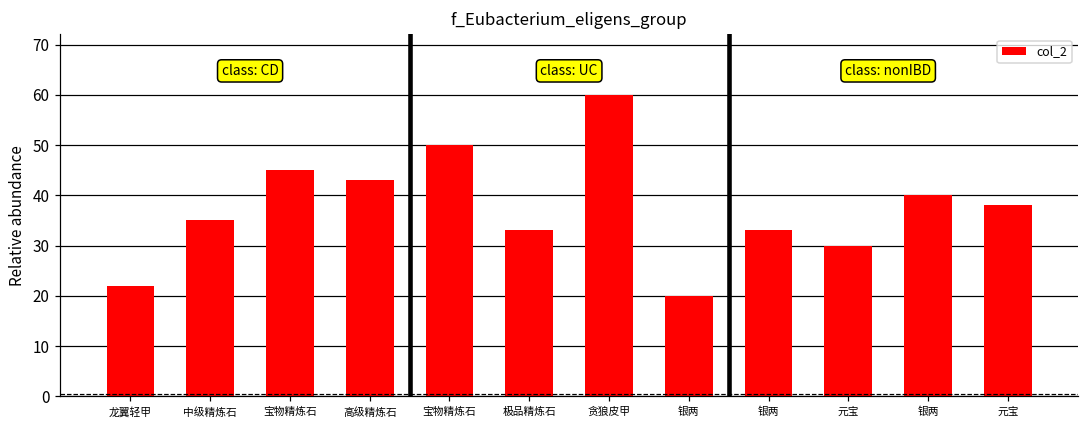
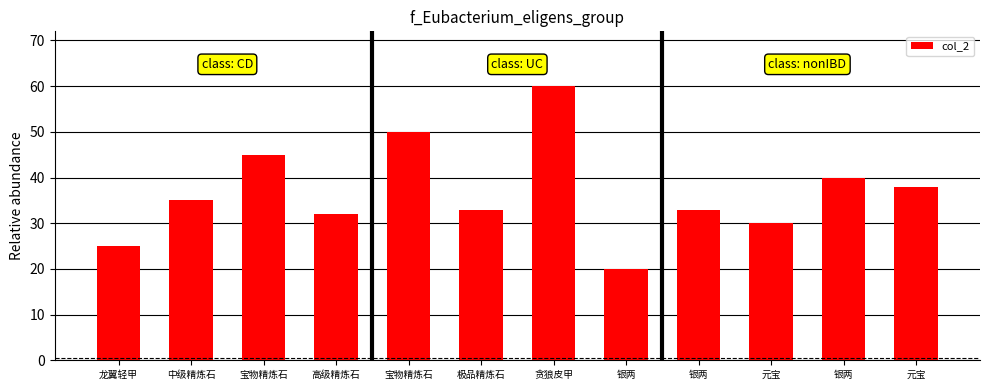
  {
-   "龙翼轻甲": 22,
+   "龙翼轻甲": 25,
    "中级精炼石": 35,
-   "高级精炼石": 43,
+   "高级精炼石": 32,
    "极品精炼石": 33,
    "贪狼皮甲": 60
  }
